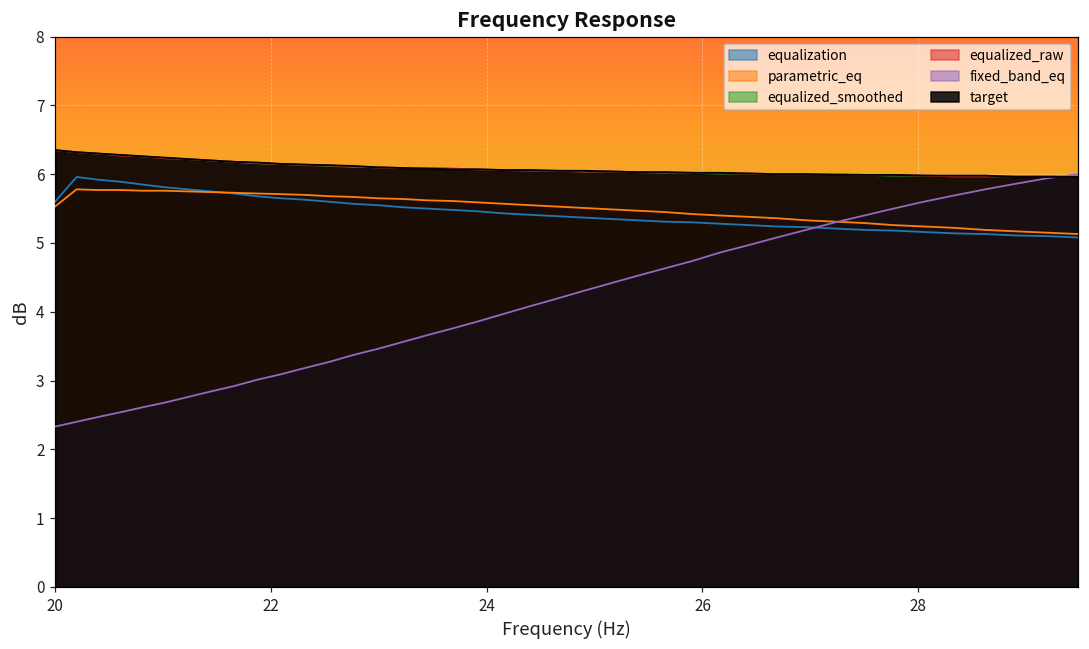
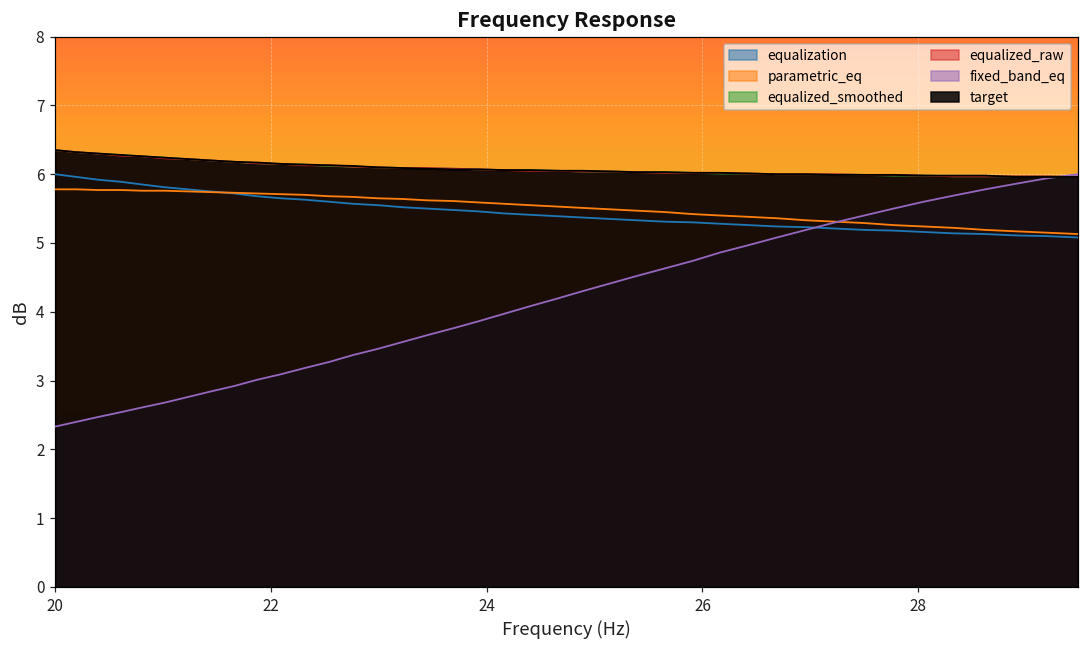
  {
    "equalization": {
-     "20": 5.6
+     "20": 6.0
    },
    "parametric_eq": {
-     "20": 5.5
+     "20": 5.8
    },
    "fixed_band_eq": {
      "20": 2.3
    }
  }
